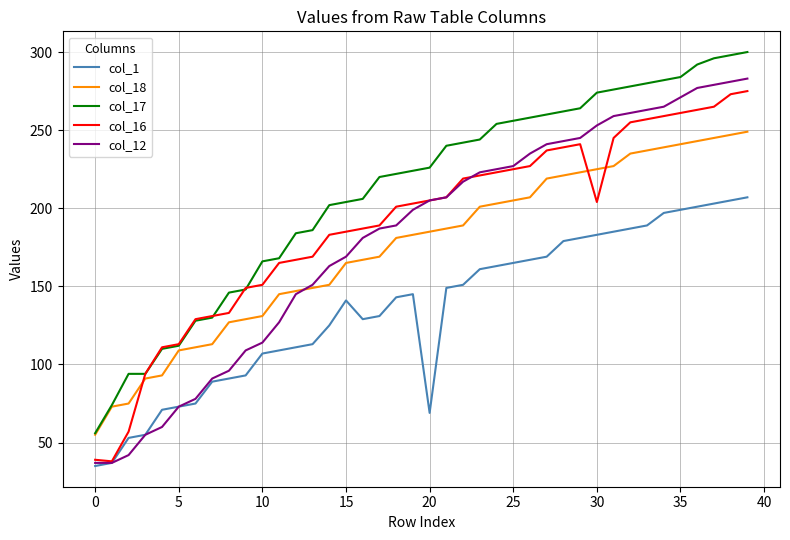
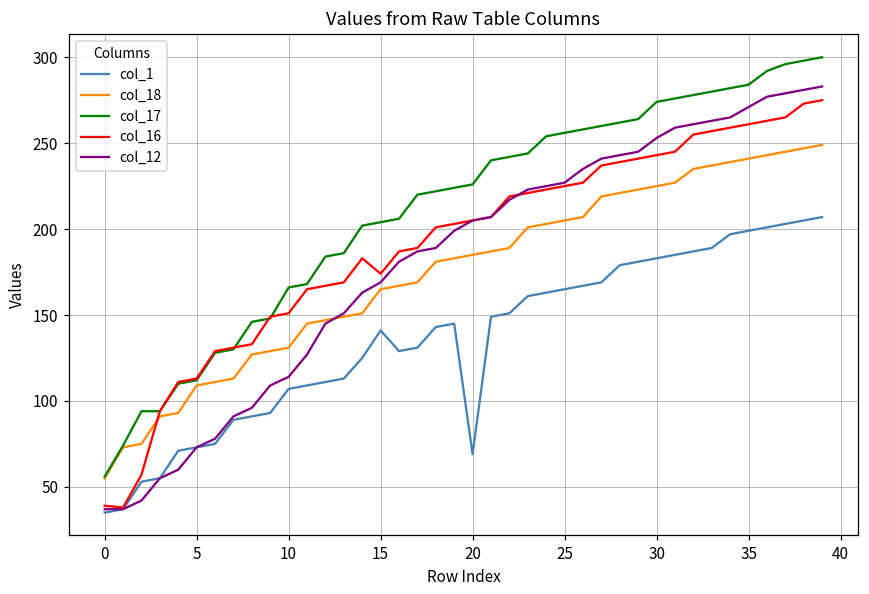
  {
    "col_1": {
      "0": 35,
      "10": 107,
      "15": 141,
      "20": 69,
      "25": 165,
      "30": 183,
      "35": 199
    },
    "col_18": {
      "5": 109,
      "10": 131,
      "15": 165,
      "20": 185,
      "25": 205,
      "30": 225,
      "35": 241
    },
    "col_17": {
      "10": 166,
      "15": 204,
      "20": 226,
      "25": 256,
      "30": 274,
      "35": 284
    },
    "col_16": {
      "0": 39,
      "10": 151,
-     "15": 185,
+     "15": 174,
      "25": 225,
-     "30": 204,
+     "30": 243,
      "35": 261
    },
    "col_12": {
      "0": 37,
      "10": 114,
      "15": 169,
      "25": 227,
      "30": 253,
      "35": 271
    }
  }
